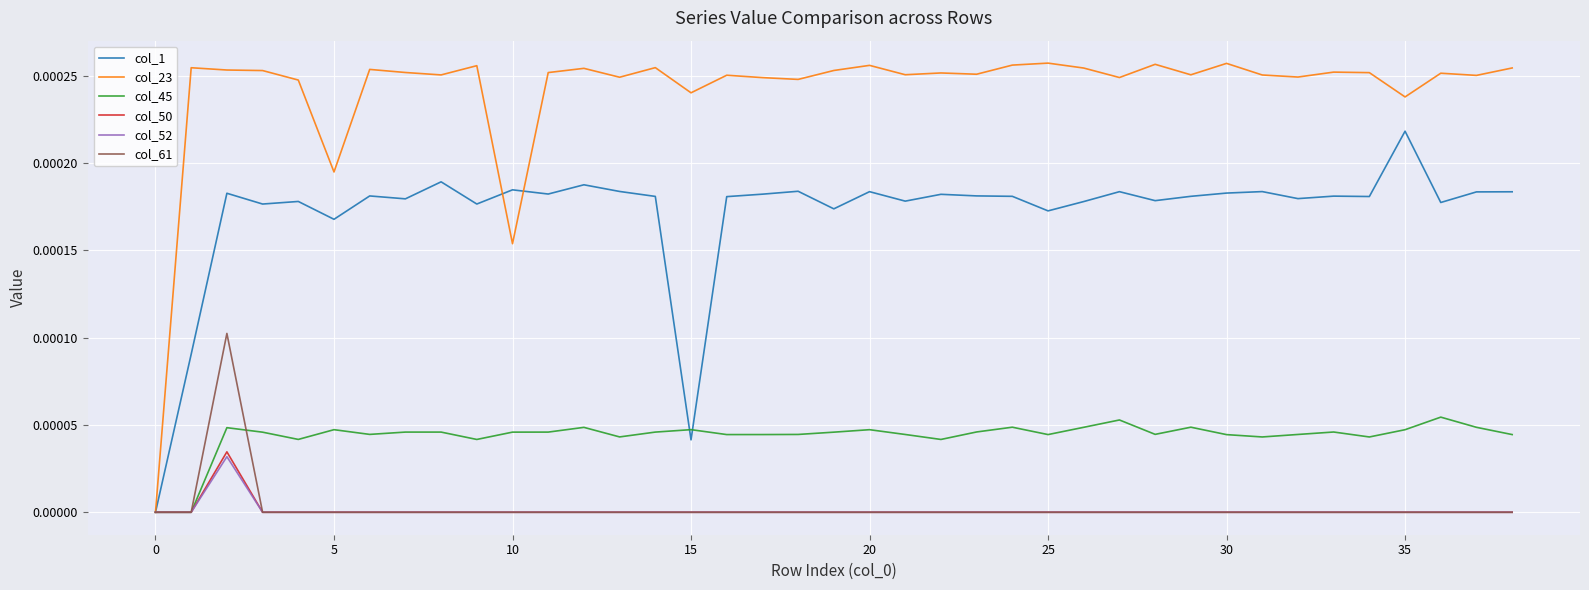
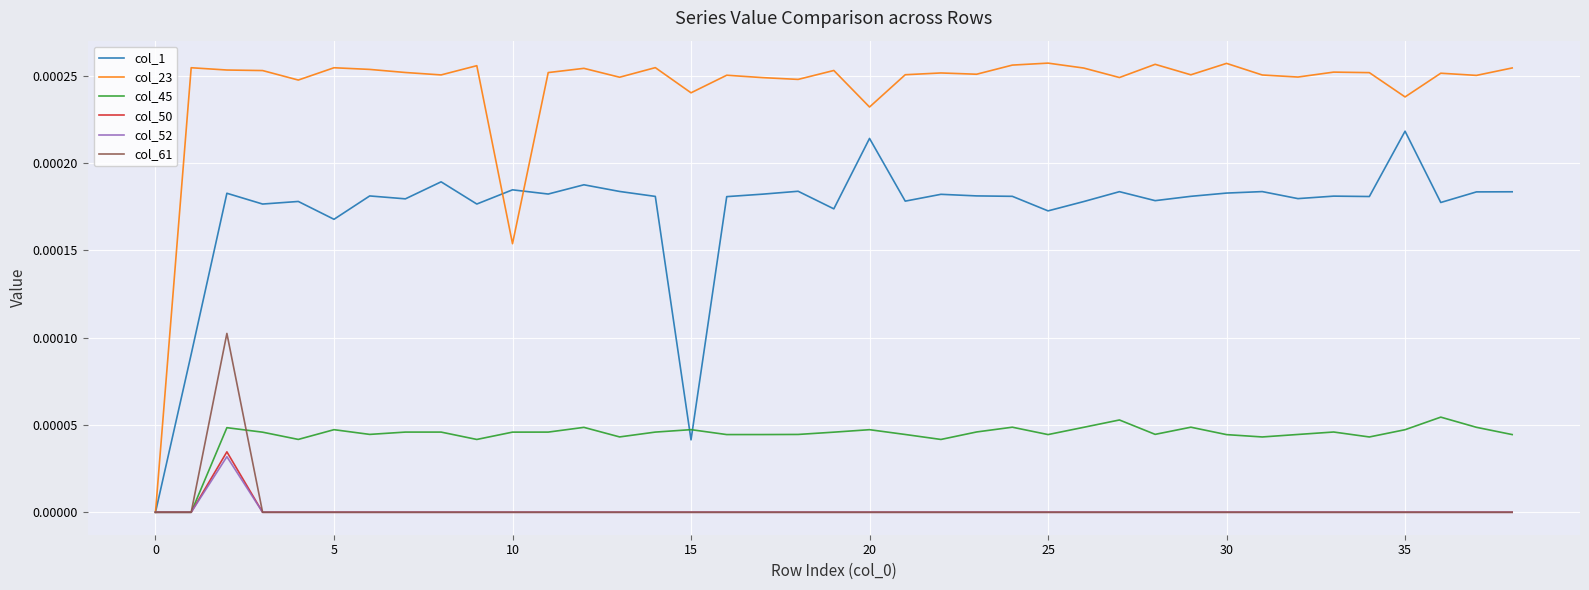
  {
    "col_1": {
      "5": 0.000168,
      "10": 0.000185,
      "15": 0.000041,
-     "20": 0.000184,
+     "20": 0.000214,
      "25": 0.000173,
      "30": 0.000183,
      "35": 0.000218
    },
    "col_23": {
-     "5": 0.000195,
+     "5": 0.000254,
      "10": 0.000154,
      "15": 0.000240,
-     "20": 0.000256,
+     "20": 0.000232,
      "25": 0.000257,
      "30": 0.000257,
      "35": 0.000238
    },
    "col_45": {
      "5": 0.000047,
      "10": 0.000046,
      "15": 0.000047,
      "20": 0.000047,
      "25": 0.000044,
      "30": 0.000044,
      "35": 0.000047
    }
  }
